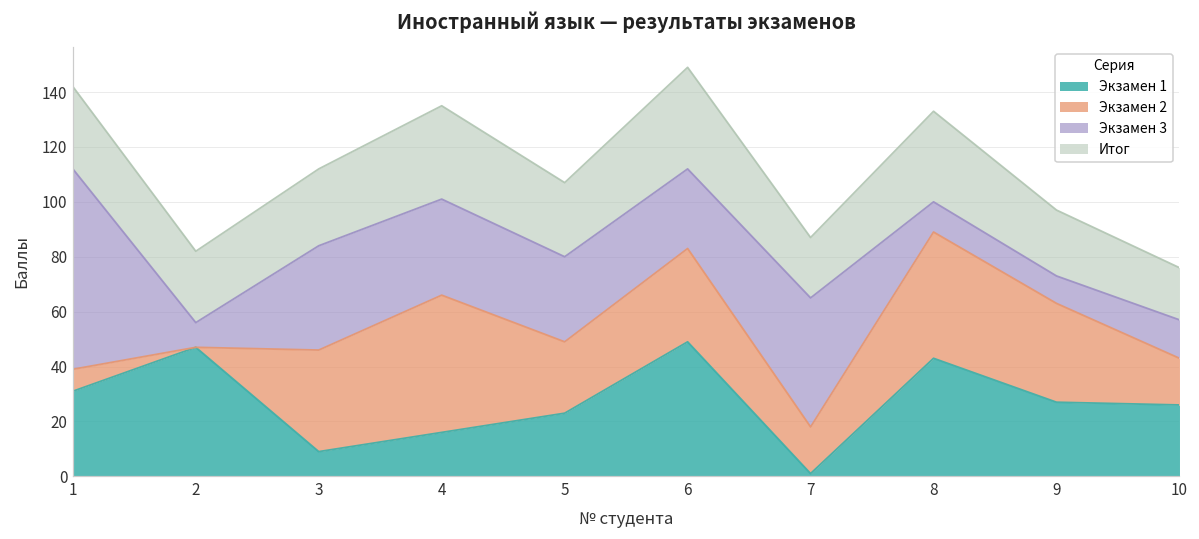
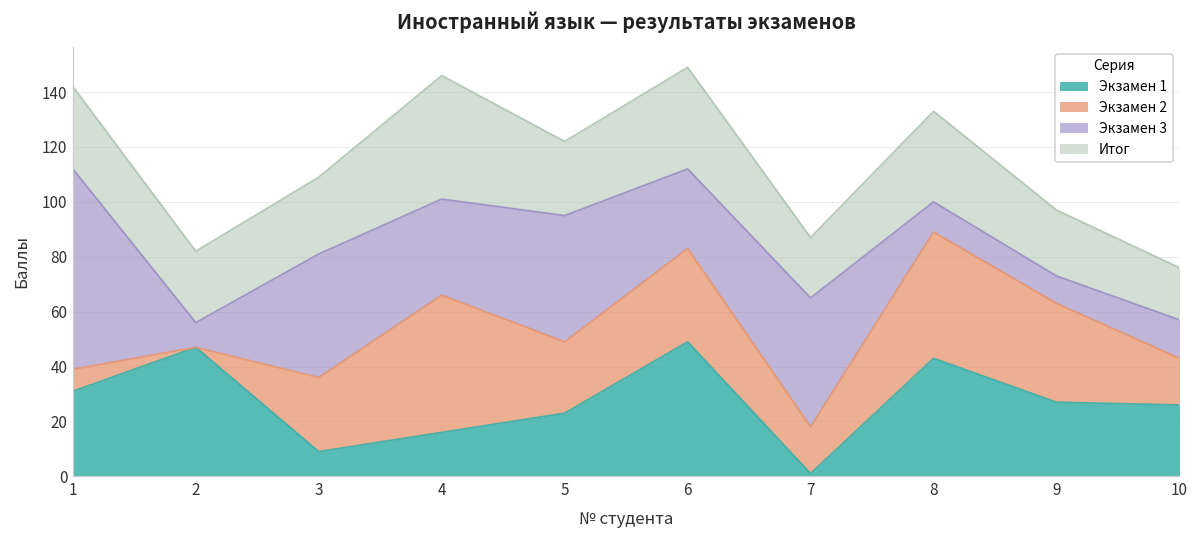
  {
    "Экзамен 1": {
      "1": 31,
      "3": 9,
      "4": 16,
      "5": 23,
      "6": 49,
      "7": 1,
      "8": 43,
      "9": 27,
      "10": 26
    },
    "Экзамен 2": {
      "1": 8,
-     "3": 37,
+     "3": 27,
      "4": 50,
      "5": 26,
      "6": 34,
      "7": 17,
      "8": 46,
      "9": 36,
      "10": 17
    },
    "Экзамен 3": {
      "1": 73,
      "2": 9,
-     "3": 38,
+     "3": 45,
      "4": 35,
-     "5": 31,
+     "5": 46,
      "6": 29,
      "7": 47,
      "8": 11,
      "9": 10,
      "10": 14
    },
    "Итог": {
      "1": 30,
      "2": 26,
      "3": 28,
-     "4": 34,
+     "4": 45,
      "5": 27,
      "6": 37,
      "7": 22,
      "8": 33,
      "9": 24,
      "10": 19
    }
  }
